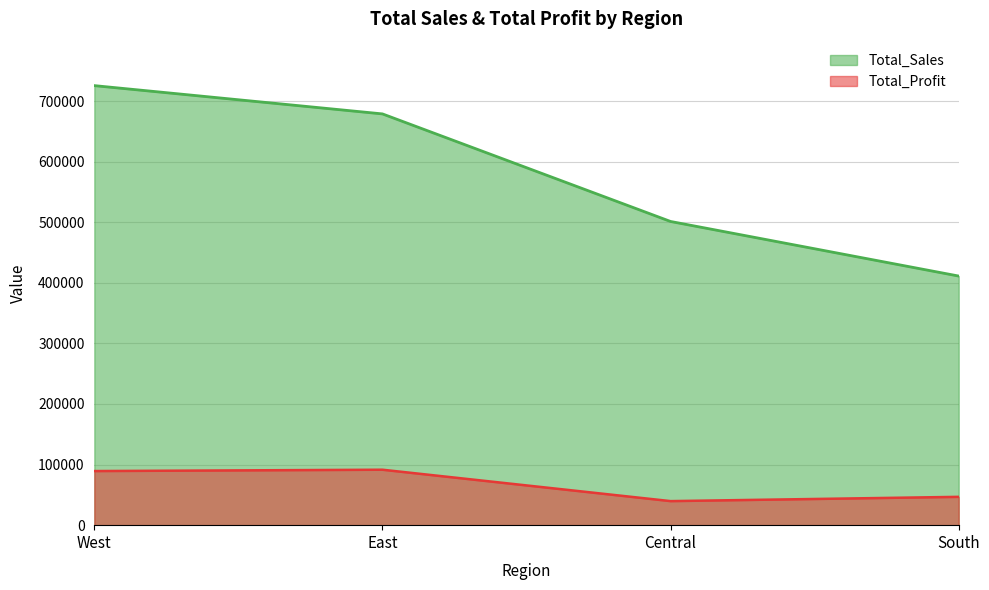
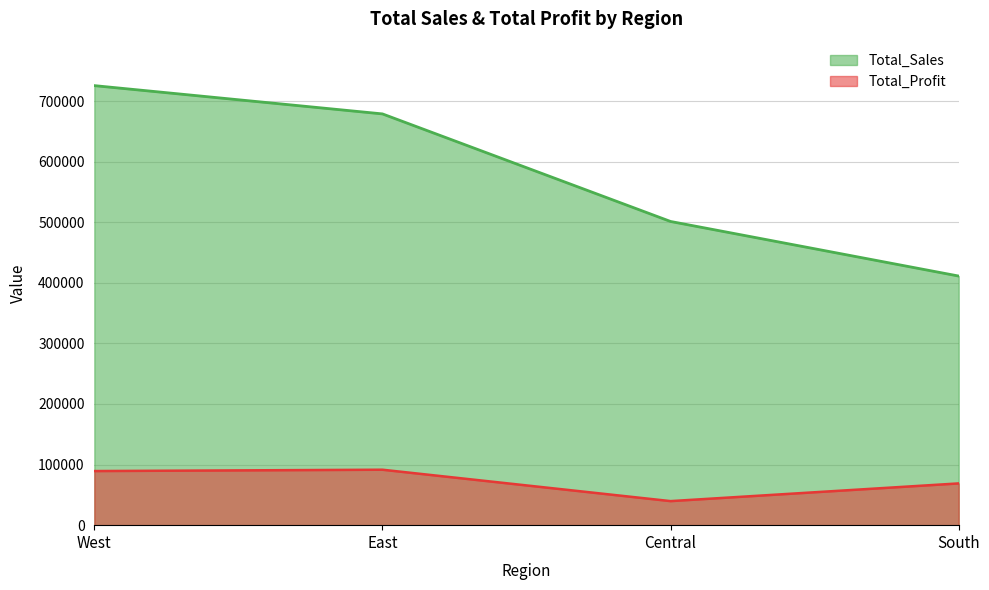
  {
    "Total_Sales": {
      "West": 730000,
      "East": 680000,
      "Central": 500000,
      "South": 410000
    },
    "Total_Profit": {
      "West": 90000,
      "East": 90000,
      "Central": 40000,
-     "South": 50000
+     "South": 70000
    }
  }
